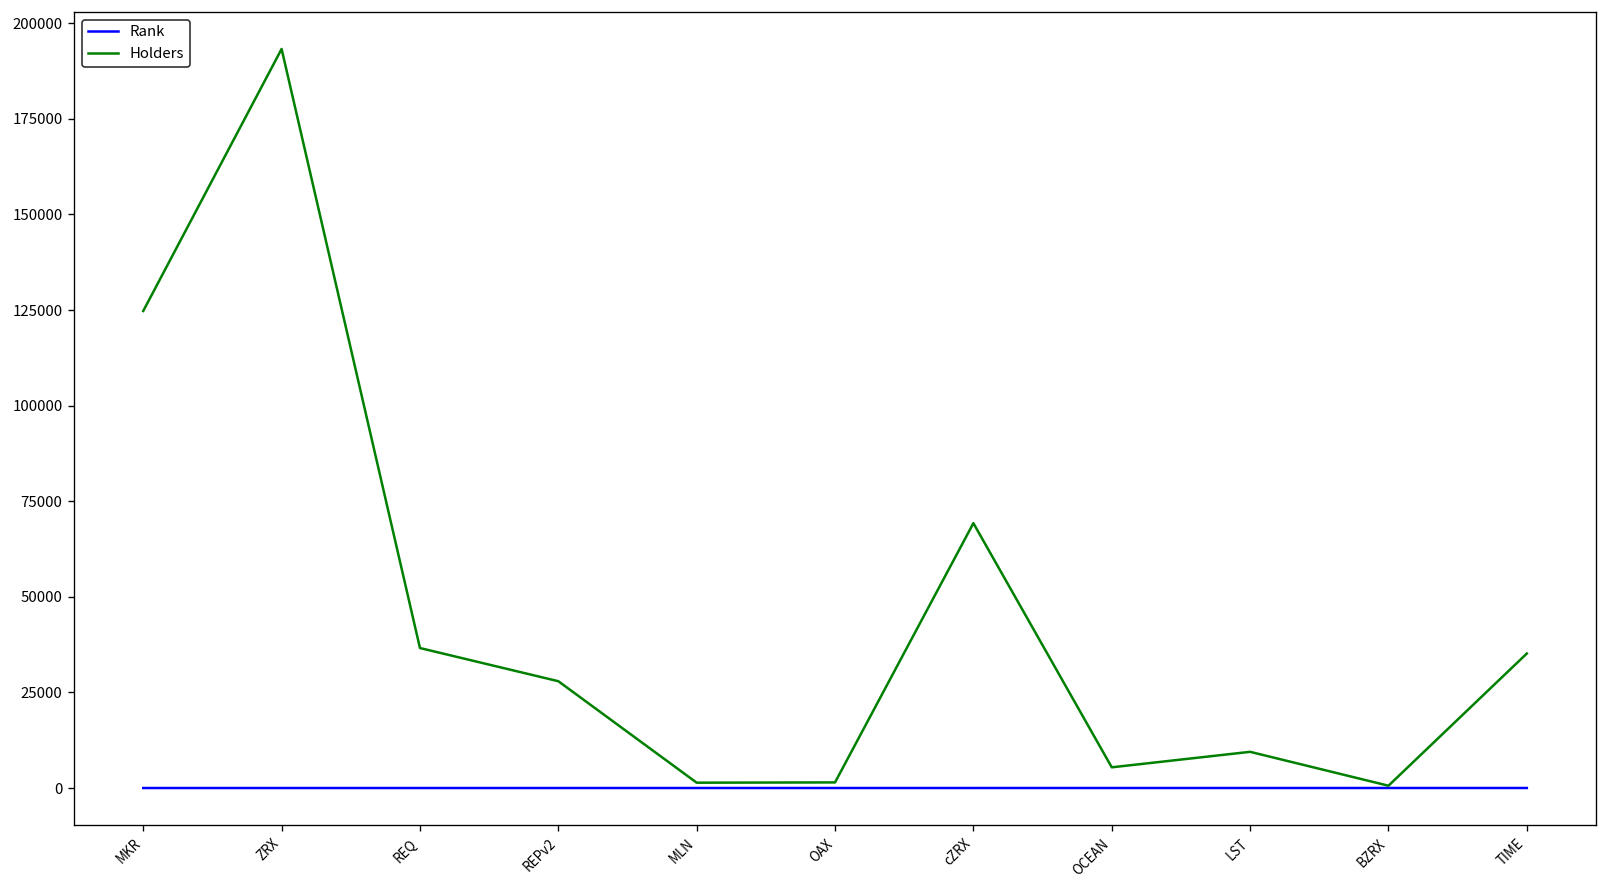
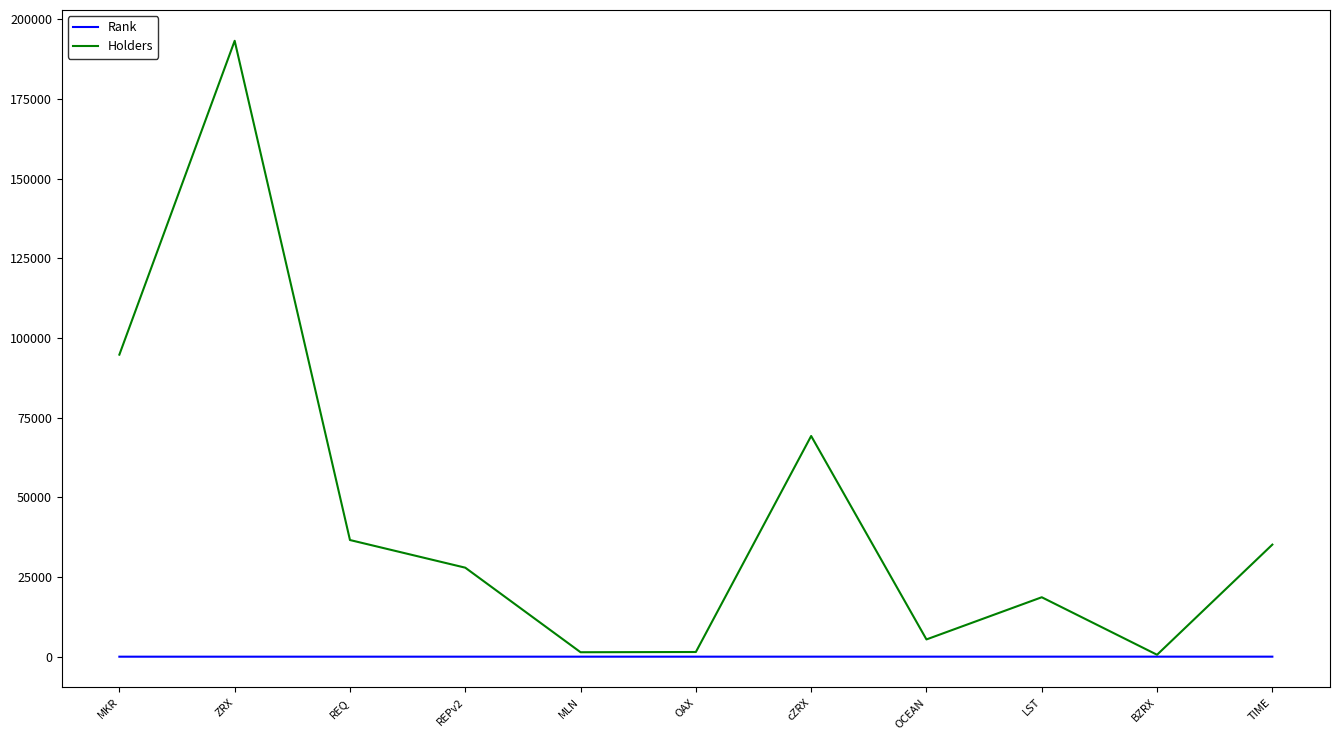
  {
    "Rank": {
      "MKR": 0,
      "ZRX": 0,
      "REQ": 0,
      "REPv2": 0,
      "MLN": 0,
      "OAX": 0,
      "cZRX": 0,
      "OCEAN": 0,
      "LST": 0,
      "TIME": 0
    },
    "Holders": {
-     "MKR": 125000,
+     "MKR": 95000,
      "ZRX": 193000,
      "REQ": 37000,
      "REPv2": 28000,
      "MLN": 1000,
      "OAX": 1000,
      "cZRX": 69000,
      "OCEAN": 5000,
-     "LST": 9000,
+     "LST": 19000,
      "TIME": 35000
    }
  }
